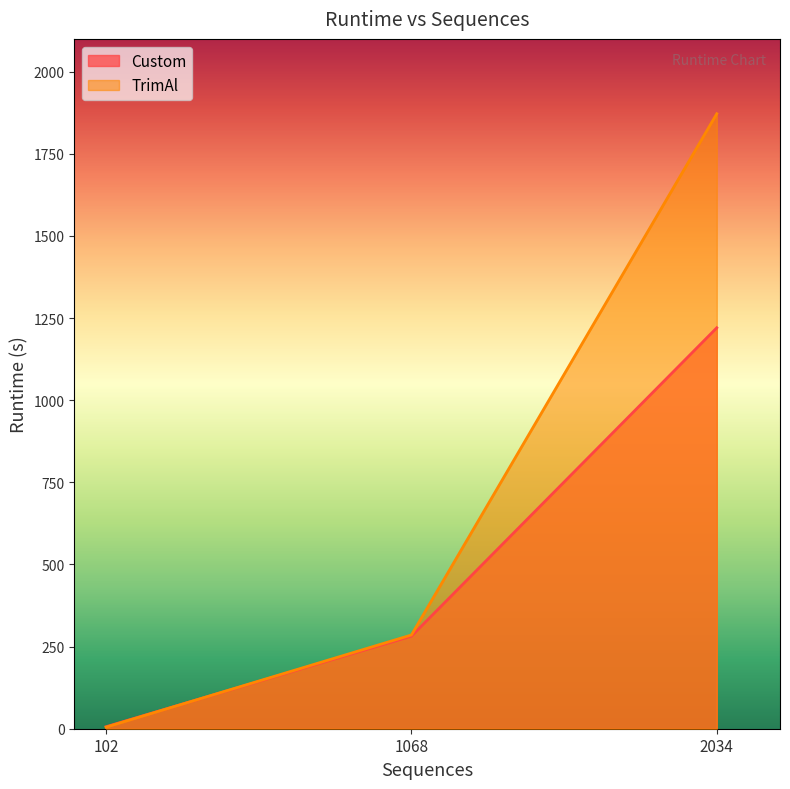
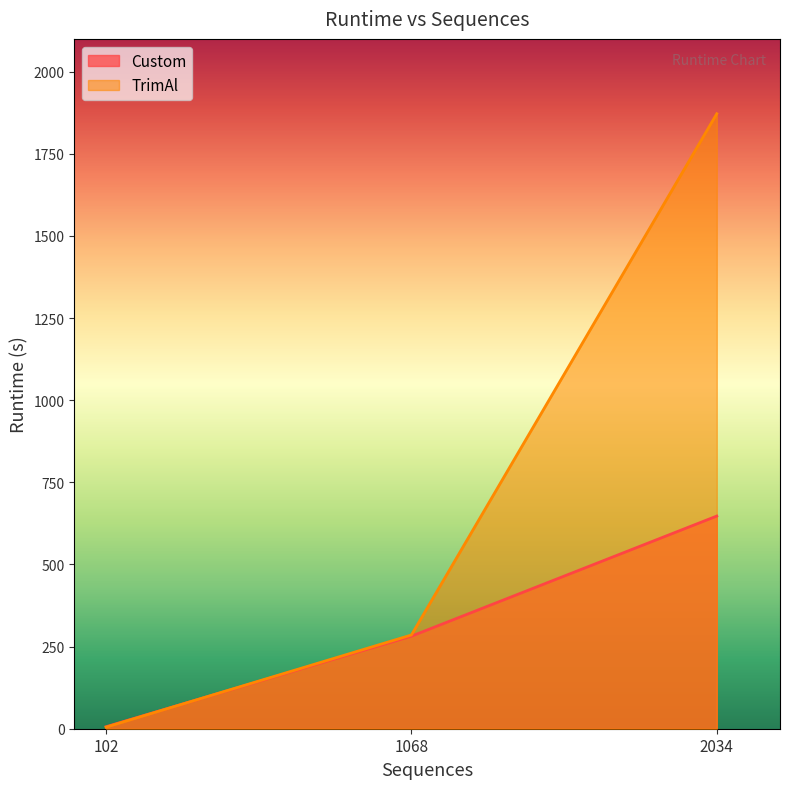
  {
    "Custom": {
-     "2034": 1220
+     "2034": 650
    },
    "TrimAl": {
      "2034": 1870
    }
  }
